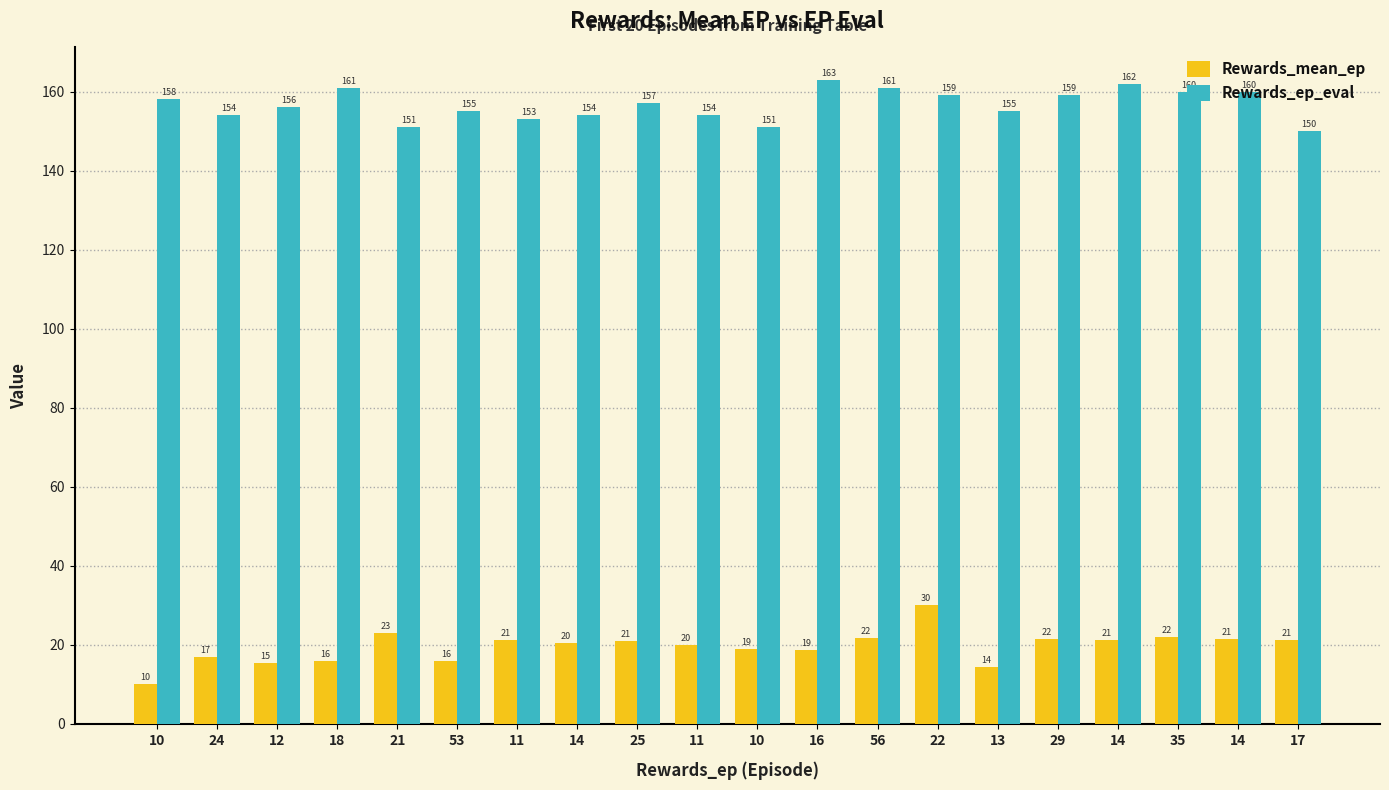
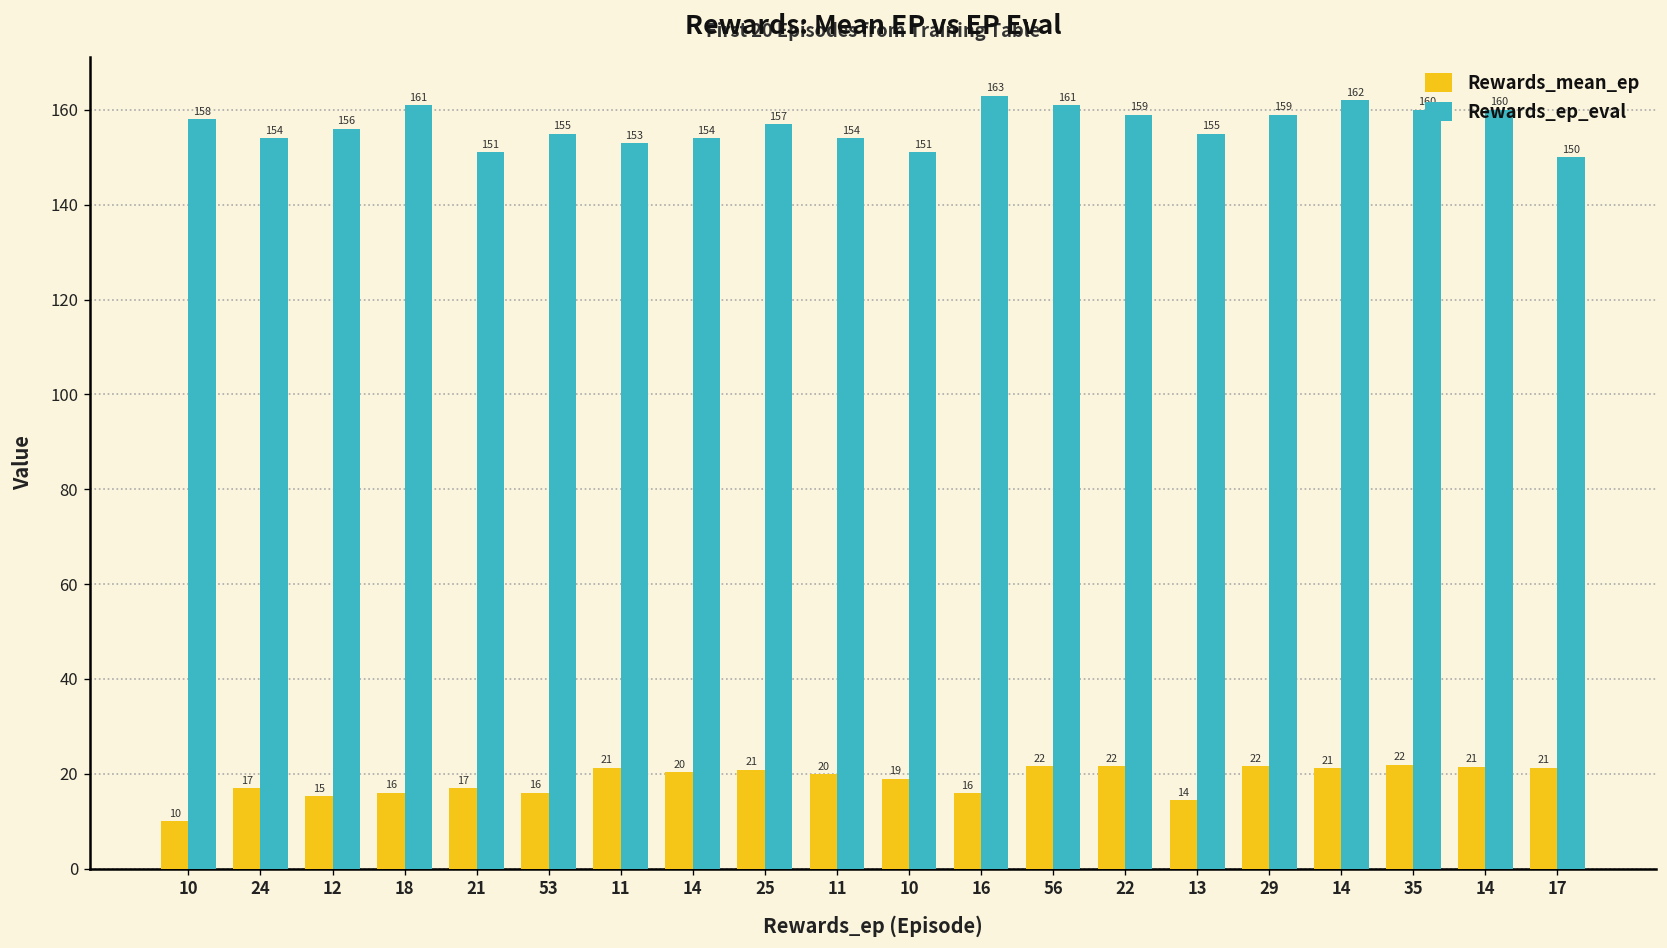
  {
    "Rewards_mean_ep": {
      "24": 17,
      "12": 15,
      "18": 16,
-     "21": 23,
+     "21": 17,
      "53": 16,
      "25": 21,
-     "16": 19,
+     "16": 16,
      "56": 22,
-     "22": 30,
+     "22": 22,
      "13": 14,
      "29": 22,
      "35": 22,
      "17": 21
    },
    "Rewards_ep_eval": {
      "24": 154,
      "12": 156,
      "18": 161,
      "21": 151,
      "53": 155,
      "25": 157,
      "16": 163,
      "56": 161,
      "22": 159,
      "13": 155,
      "29": 159,
      "35": 160,
      "17": 150
    }
  }
